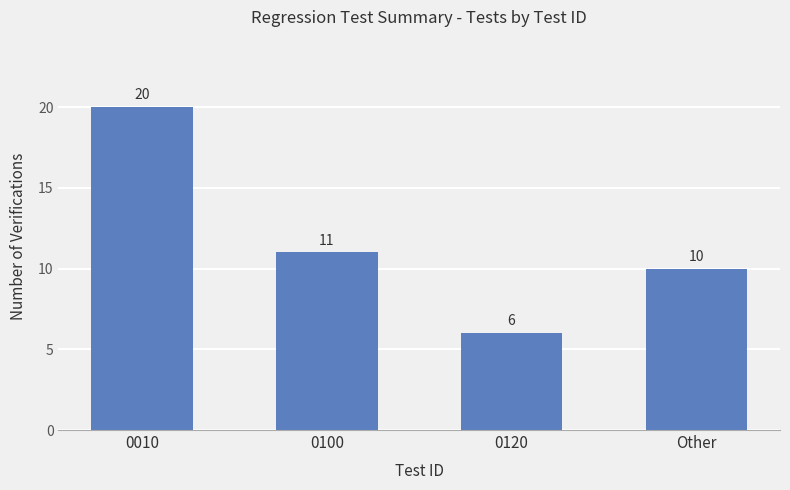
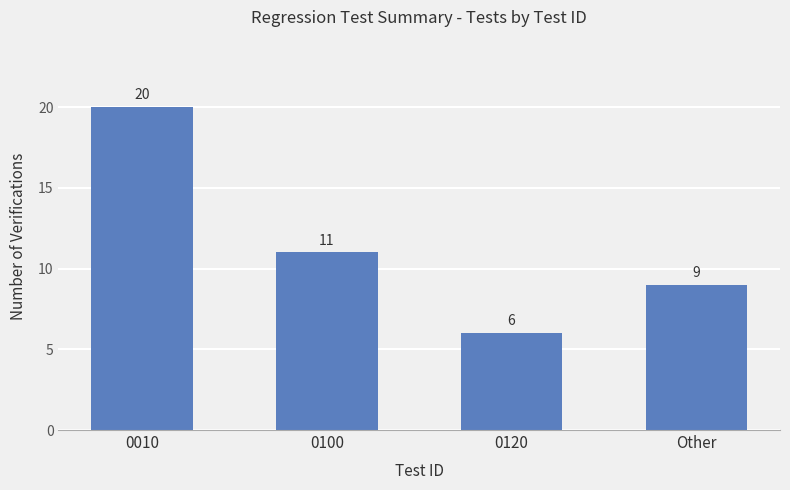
  {
    "0010": 20,
    "0100": 11,
    "0120": 6,
-   "Other": 10
+   "Other": 9
  }
